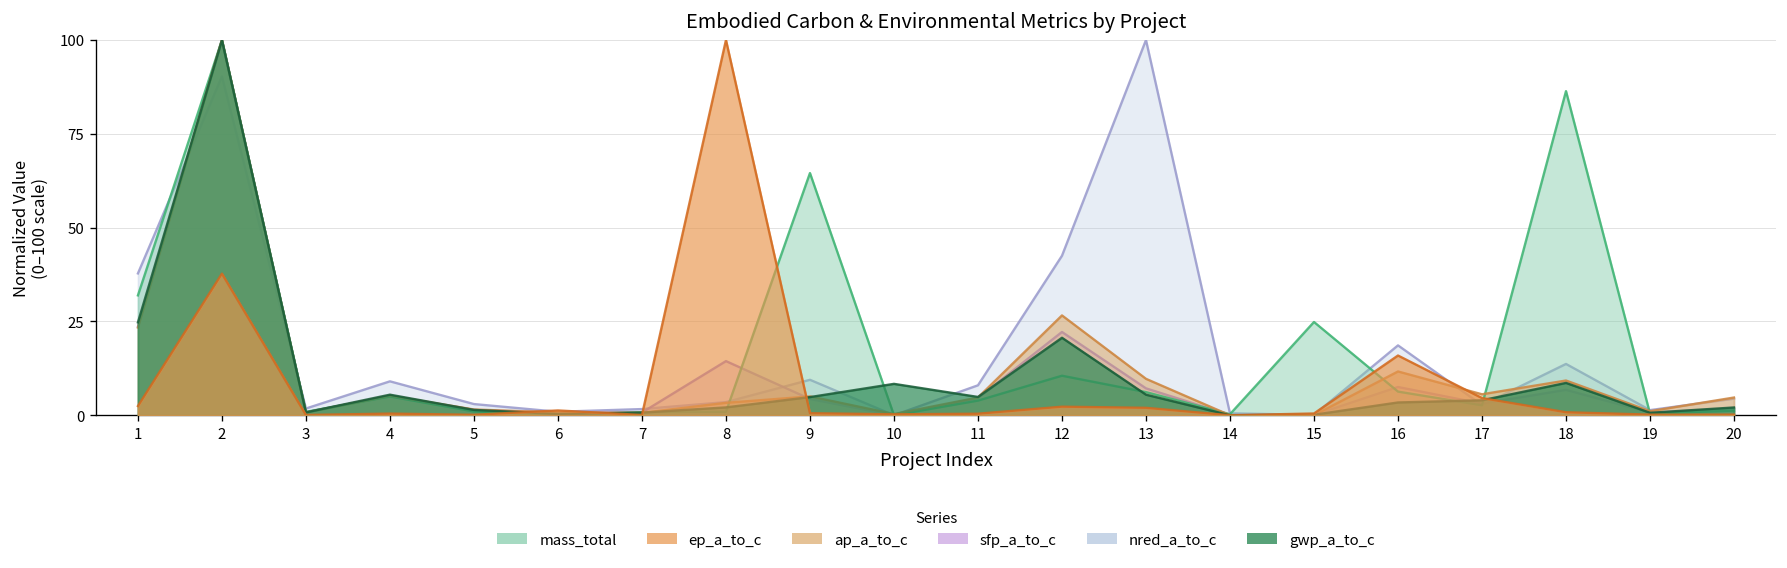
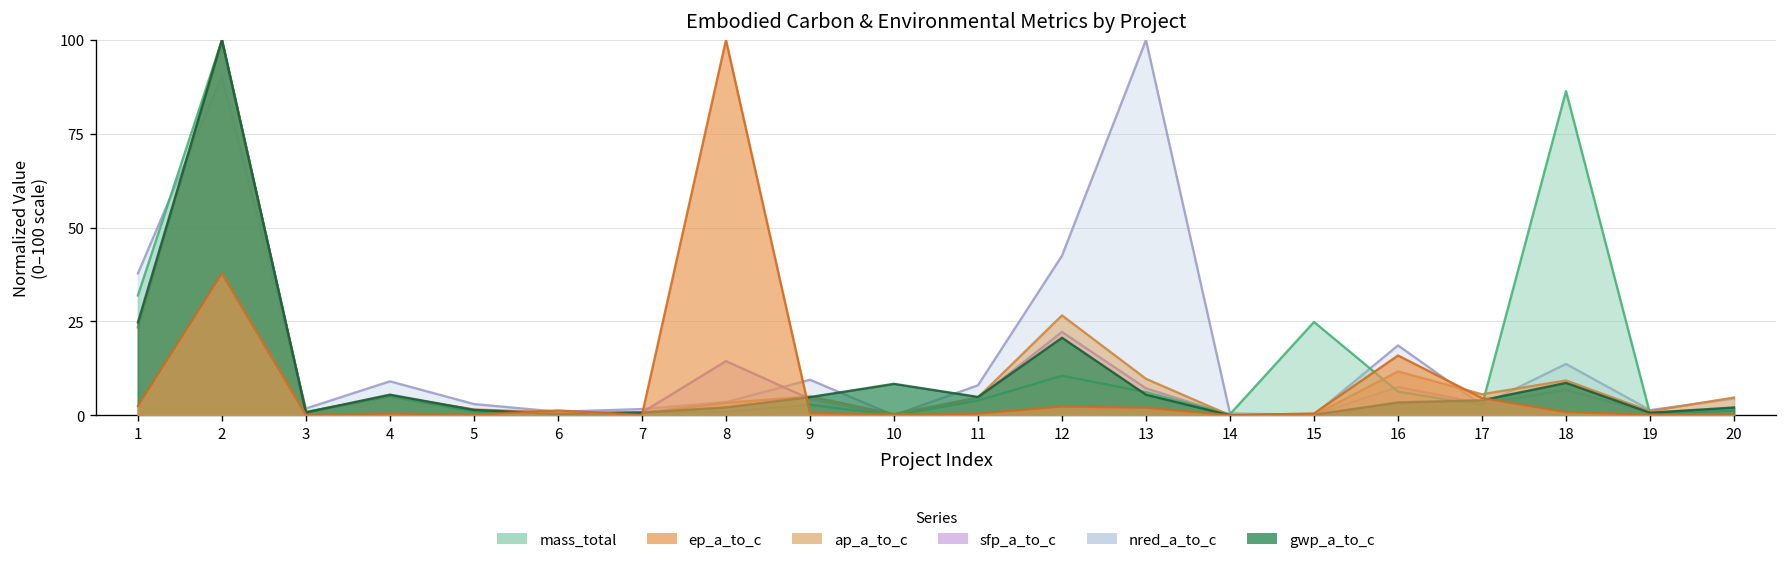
  {
    "mass_total": {
      "1": 32,
      "8": 1,
-     "9": 65,
+     "9": 3,
      "12": 11,
      "15": 25,
      "16": 6,
      "18": 86
    },
    "gwp_a_to_c": {
      "1": 25,
      "8": 2,
      "10": 8,
      "12": 21,
      "16": 3
    }
  }
